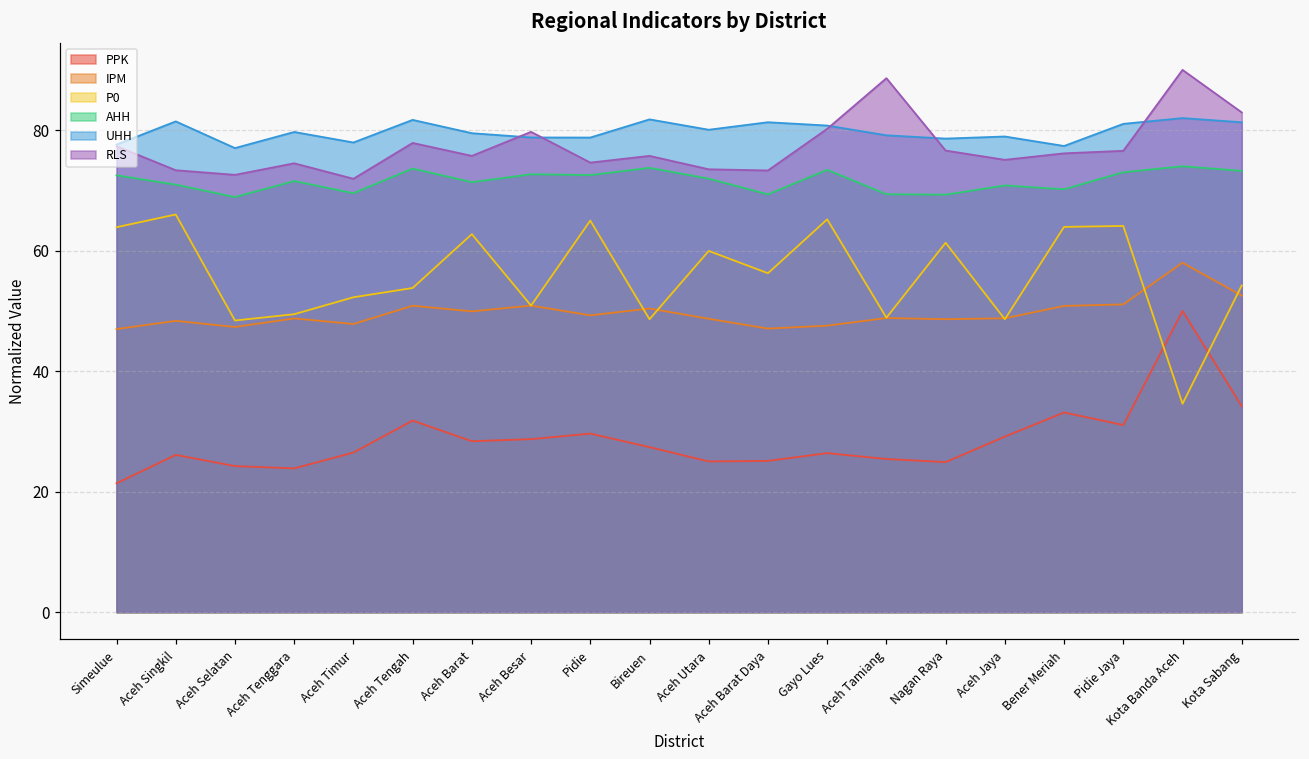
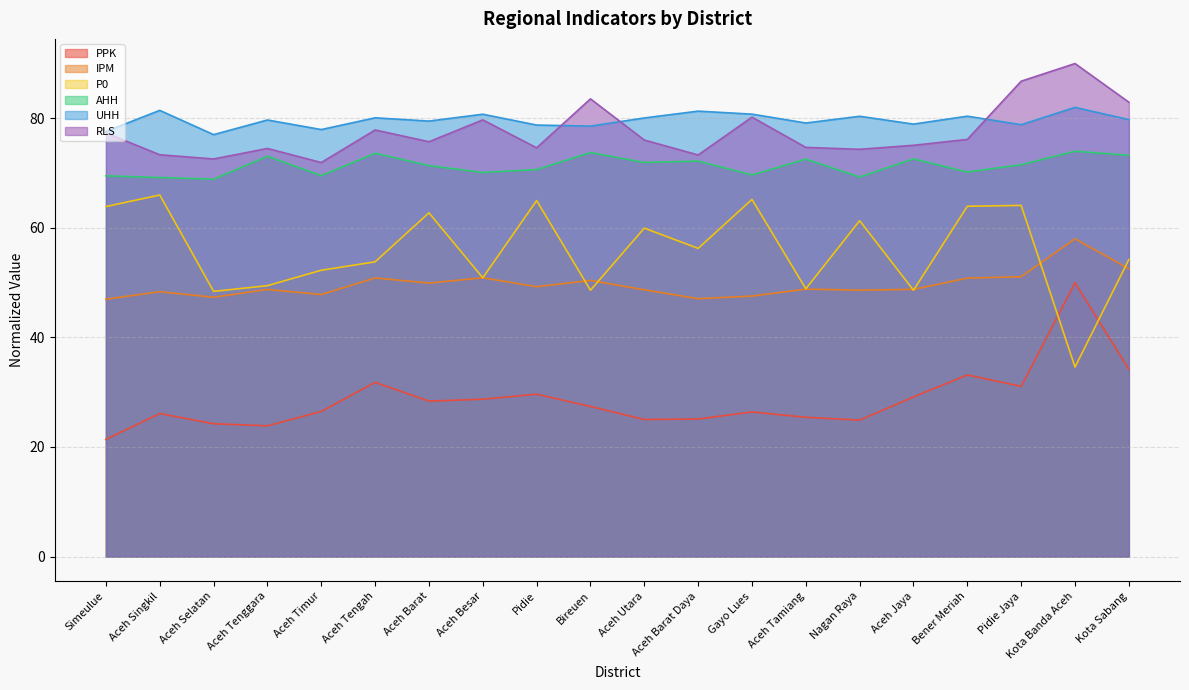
  {
    "AHH": {
-     "Simeulue": 73,
-     "Aceh Singkil": 71,
+     "Simeulue": 69,
+     "Aceh Singkil": 69,
      "Aceh Selatan": 69,
-     "Aceh Tenggara": 72,
+     "Aceh Tenggara": 73,
      "Aceh Timur": 70,
      "Aceh Tengah": 74,
      "Aceh Barat": 71,
-     "Aceh Besar": 73,
-     "Pidie": 73,
+     "Aceh Besar": 70,
+     "Pidie": 71,
      "Bireuen": 74,
      "Aceh Utara": 72,
-     "Aceh Barat Daya": 69,
-     "Gayo Lues": 73,
-     "Aceh Tamiang": 69,
+     "Aceh Barat Daya": 72,
+     "Gayo Lues": 70,
+     "Aceh Tamiang": 73,
      "Nagan Raya": 69,
-     "Aceh Jaya": 71,
+     "Aceh Jaya": 73,
      "Bener Meriah": 70,
-     "Pidie Jaya": 73,
+     "Pidie Jaya": 72,
      "Kota Banda Aceh": 74,
      "Kota Sabang": 73
    },
    "UHH": {
      "Aceh Singkil": 81,
      "Aceh Selatan": 77,
      "Aceh Tenggara": 80,
      "Aceh Timur": 78,
-     "Aceh Tengah": 82,
+     "Aceh Tengah": 80,
      "Aceh Barat": 79,
-     "Aceh Besar": 79,
+     "Aceh Besar": 81,
      "Pidie": 79,
-     "Bireuen": 82,
+     "Bireuen": 79,
      "Aceh Utara": 80,
      "Aceh Barat Daya": 81,
      "Gayo Lues": 81,
      "Aceh Tamiang": 79,
-     "Nagan Raya": 79,
+     "Nagan Raya": 80,
      "Aceh Jaya": 79,
-     "Bener Meriah": 77,
-     "Pidie Jaya": 81,
+     "Bener Meriah": 80,
+     "Pidie Jaya": 79,
      "Kota Banda Aceh": 82,
-     "Kota Sabang": 81
+     "Kota Sabang": 80
    },
    "RLS": {
      "Aceh Singkil": 73,
      "Aceh Selatan": 73,
      "Aceh Tenggara": 74,
      "Aceh Timur": 72,
      "Aceh Tengah": 78,
      "Aceh Barat": 76,
      "Aceh Besar": 80,
      "Pidie": 75,
-     "Bireuen": 76,
-     "Aceh Utara": 73,
+     "Bireuen": 84,
+     "Aceh Utara": 76,
      "Aceh Barat Daya": 73,
      "Gayo Lues": 80,
-     "Aceh Tamiang": 89,
-     "Nagan Raya": 77,
+     "Aceh Tamiang": 75,
+     "Nagan Raya": 74,
      "Aceh Jaya": 75,
      "Bener Meriah": 76,
-     "Pidie Jaya": 77,
+     "Pidie Jaya": 87,
      "Kota Banda Aceh": 90,
      "Kota Sabang": 83
    }
  }
